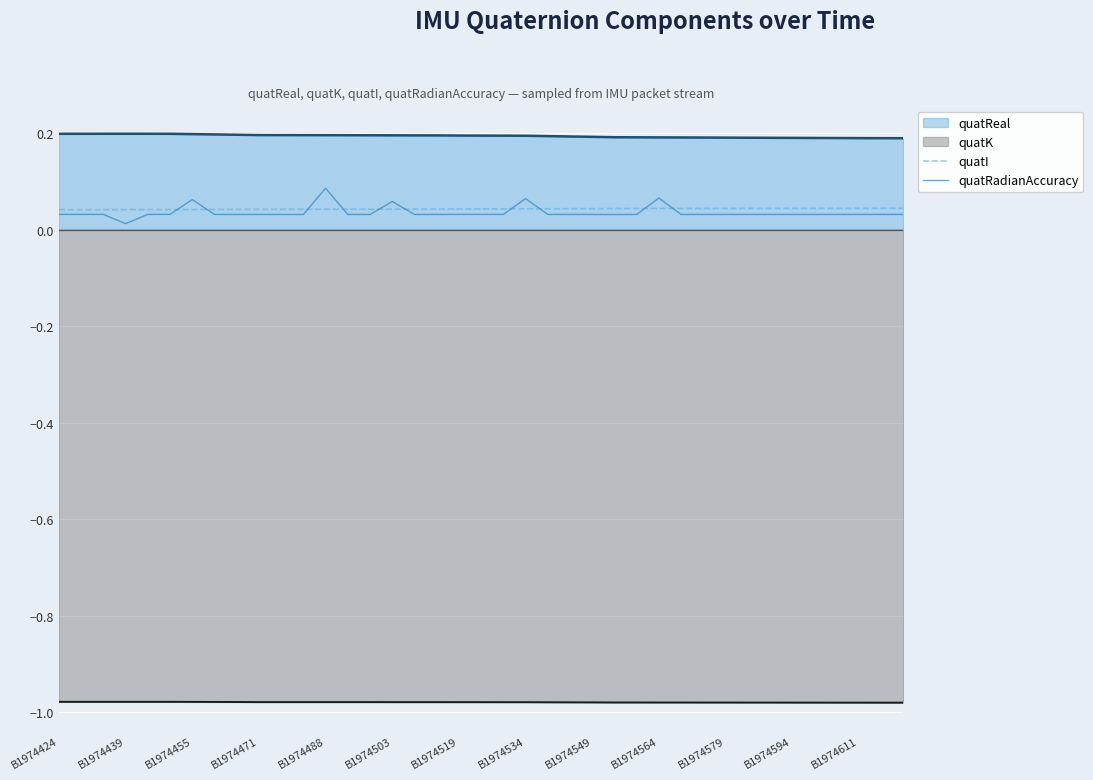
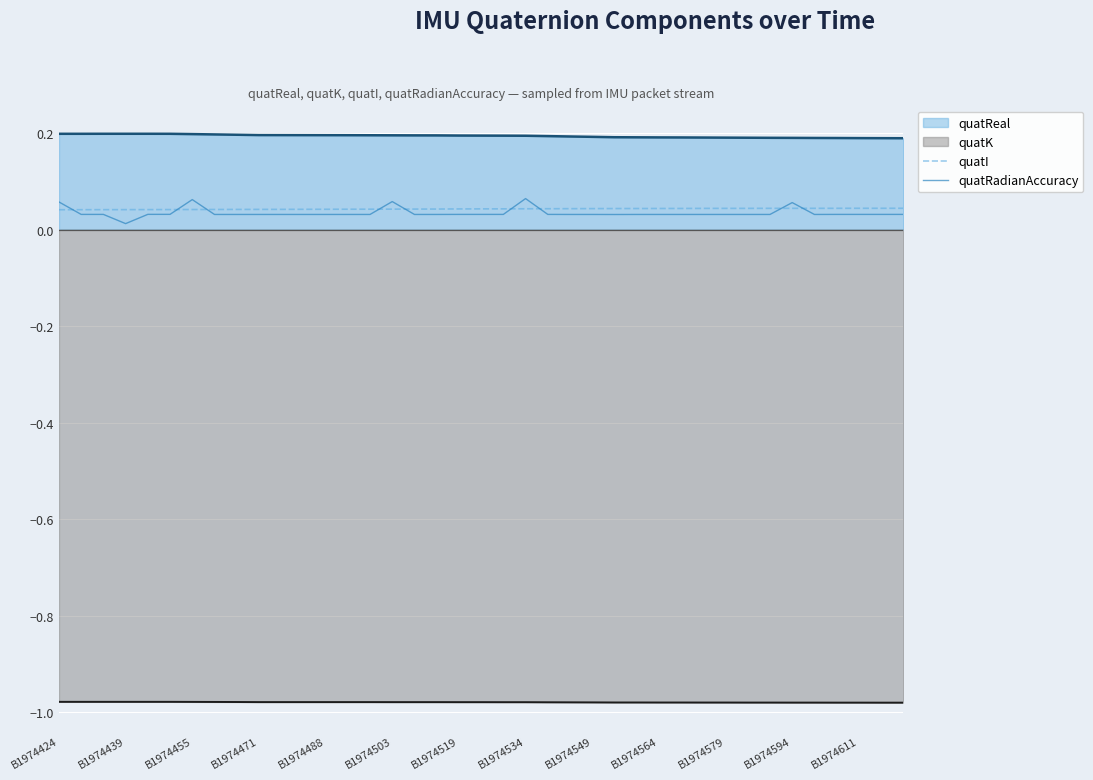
  {
    "quatRadianAccuracy": {
-     "B1974424": 0.03,
+     "B1974424": 0.06,
      "B1974439": 0.01,
      "B1974455": 0.06,
      "B1974471": 0.03,
-     "B1974488": 0.09,
+     "B1974488": 0.03,
      "B1974503": 0.06,
      "B1974519": 0.03,
      "B1974534": 0.06,
      "B1974549": 0.03,
-     "B1974564": 0.07,
+     "B1974564": 0.03,
      "B1974579": 0.03,
-     "B1974594": 0.03,
+     "B1974594": 0.06,
      "B1974611": 0.03
    }
  }
